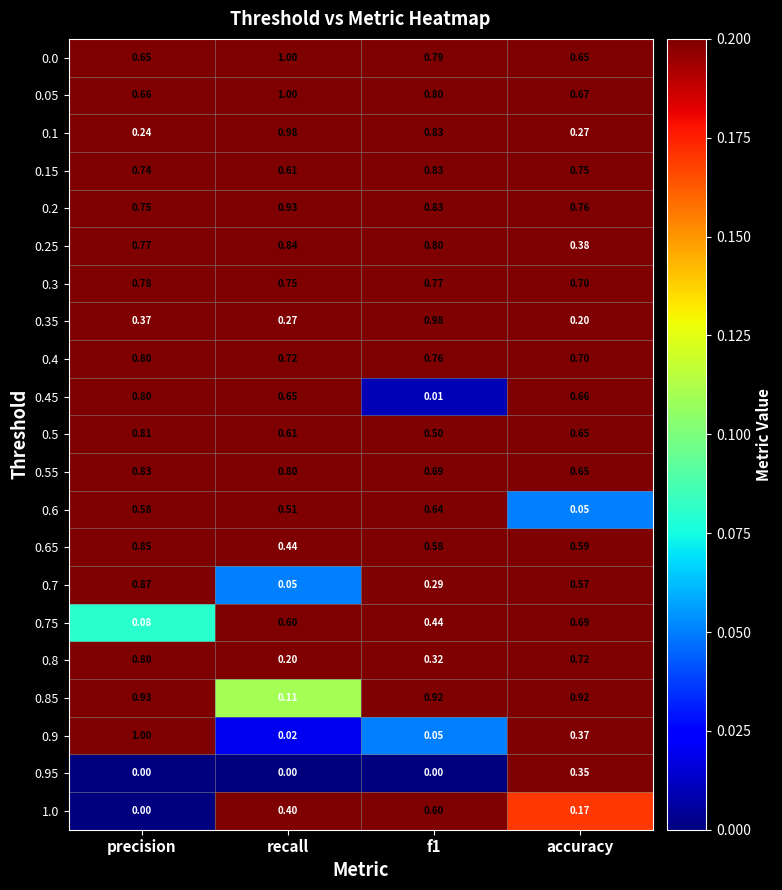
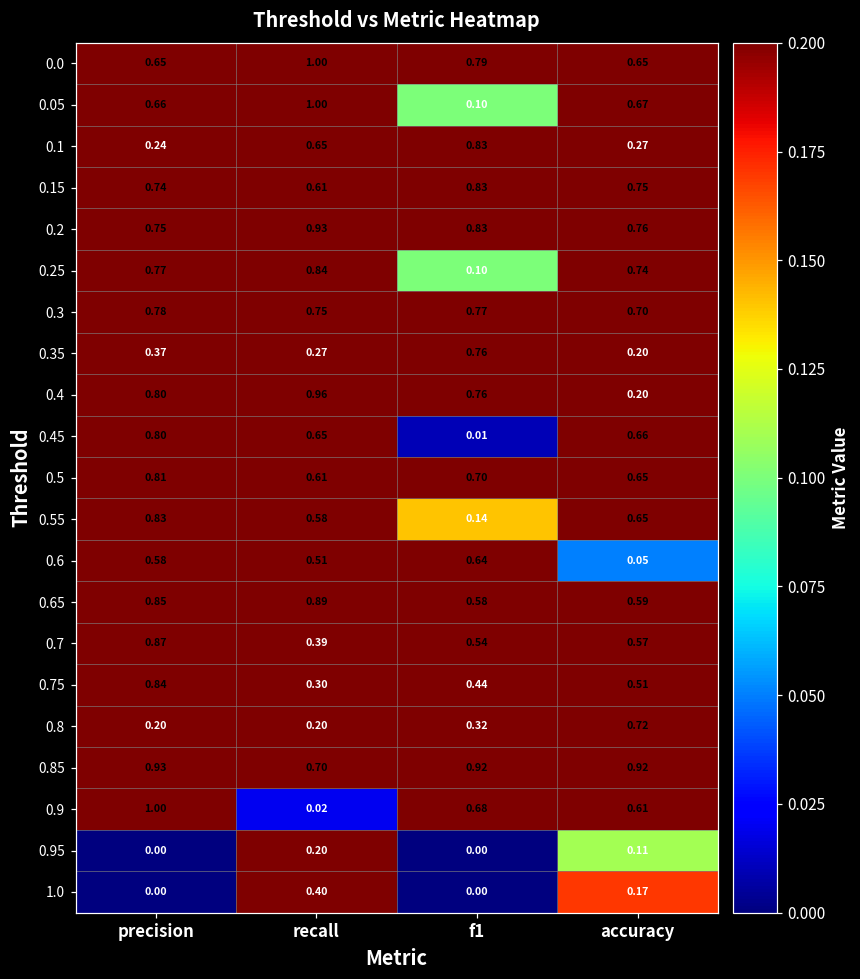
  {
    "0.0": {
      "precision": 0.65,
      "recall": 1.00,
      "f1": 0.79,
      "accuracy": 0.65
    },
    "0.05": {
      "precision": 0.66,
      "recall": 1.00,
-     "f1": 0.80,
+     "f1": 0.10,
      "accuracy": 0.67
    },
    "0.1": {
      "precision": 0.24,
-     "recall": 0.98,
+     "recall": 0.65,
      "f1": 0.83,
      "accuracy": 0.27
    },
    "0.15": {
      "precision": 0.74,
      "recall": 0.61,
      "f1": 0.83,
      "accuracy": 0.75
    },
    "0.2": {
      "precision": 0.75,
      "recall": 0.93,
      "f1": 0.83,
      "accuracy": 0.76
    },
    "0.25": {
      "precision": 0.77,
      "recall": 0.84,
-     "f1": 0.80,
-     "accuracy": 0.38
+     "f1": 0.10,
+     "accuracy": 0.74
    },
    "0.3": {
      "precision": 0.78,
      "recall": 0.75,
      "f1": 0.77,
      "accuracy": 0.70
    },
    "0.35": {
      "precision": 0.37,
      "recall": 0.27,
-     "f1": 0.98,
+     "f1": 0.76,
      "accuracy": 0.20
    },
    "0.4": {
      "precision": 0.80,
-     "recall": 0.72,
+     "recall": 0.96,
      "f1": 0.76,
-     "accuracy": 0.70
+     "accuracy": 0.20
    },
    "0.45": {
      "precision": 0.80,
      "recall": 0.65,
      "f1": 0.01,
      "accuracy": 0.66
    },
    "0.5": {
      "precision": 0.81,
      "recall": 0.61,
-     "f1": 0.50,
+     "f1": 0.70,
      "accuracy": 0.65
    },
    "0.55": {
      "precision": 0.83,
-     "recall": 0.80,
-     "f1": 0.69,
+     "recall": 0.58,
+     "f1": 0.14,
      "accuracy": 0.65
    },
    "0.6": {
      "precision": 0.58,
      "recall": 0.51,
      "f1": 0.64,
      "accuracy": 0.05
    },
    "0.65": {
      "precision": 0.85,
-     "recall": 0.44,
+     "recall": 0.89,
      "f1": 0.58,
      "accuracy": 0.59
    },
    "0.7": {
      "precision": 0.87,
-     "recall": 0.05,
-     "f1": 0.29,
+     "recall": 0.39,
+     "f1": 0.54,
      "accuracy": 0.57
    },
    "0.75": {
-     "precision": 0.08,
-     "recall": 0.60,
+     "precision": 0.84,
+     "recall": 0.30,
      "f1": 0.44,
-     "accuracy": 0.69
+     "accuracy": 0.51
    },
    "0.8": {
-     "precision": 0.80,
+     "precision": 0.20,
      "recall": 0.20,
      "f1": 0.32,
      "accuracy": 0.72
    },
    "0.85": {
      "precision": 0.93,
-     "recall": 0.11,
+     "recall": 0.70,
      "f1": 0.92,
      "accuracy": 0.92
    },
    "0.9": {
      "precision": 1.00,
      "recall": 0.02,
-     "f1": 0.05,
-     "accuracy": 0.37
+     "f1": 0.68,
+     "accuracy": 0.61
    },
    "0.95": {
      "precision": 0.00,
-     "recall": 0.00,
+     "recall": 0.20,
      "f1": 0.00,
-     "accuracy": 0.35
+     "accuracy": 0.11
    },
    "1.0": {
      "precision": 0.00,
      "recall": 0.40,
-     "f1": 0.60,
+     "f1": 0.00,
      "accuracy": 0.17
    }
  }
